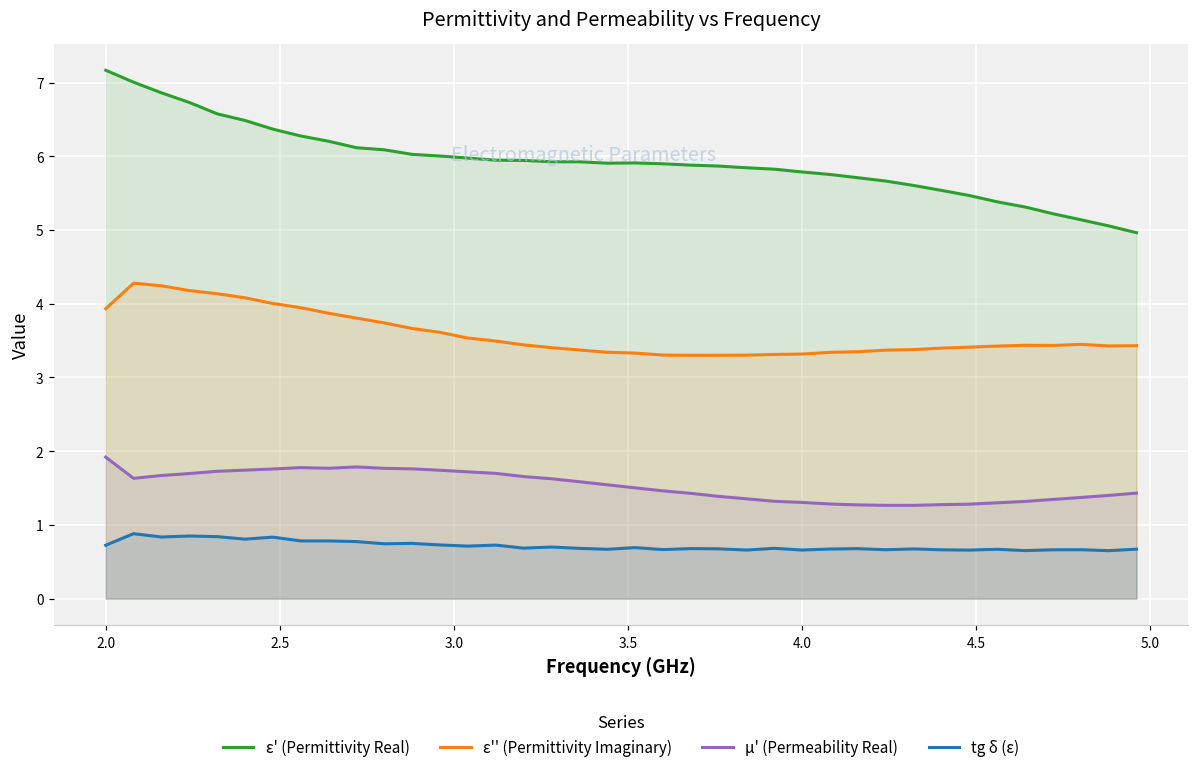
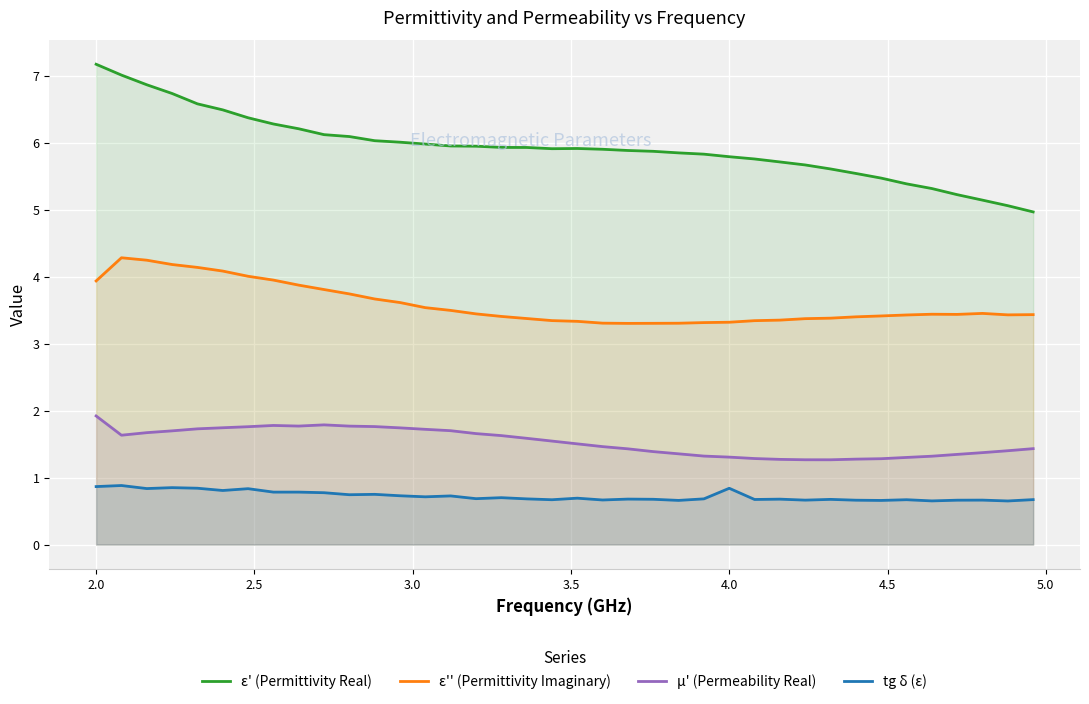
  {
    "ε' (Permittivity Real)": {
      "2.0": 7.2,
      "4.0": 5.8
    },
    "ε'' (Permittivity Imaginary)": {
      "2.0": 3.9,
      "4.0": 3.3
    },
    "μ' (Permeability Real)": {
      "2.0": 1.9,
      "4.0": 1.3
    },
    "tg δ (ε)": {
-     "2.0": 0.7,
-     "4.0": 0.7
+     "2.0": 0.9,
+     "4.0": 0.8
    }
  }
